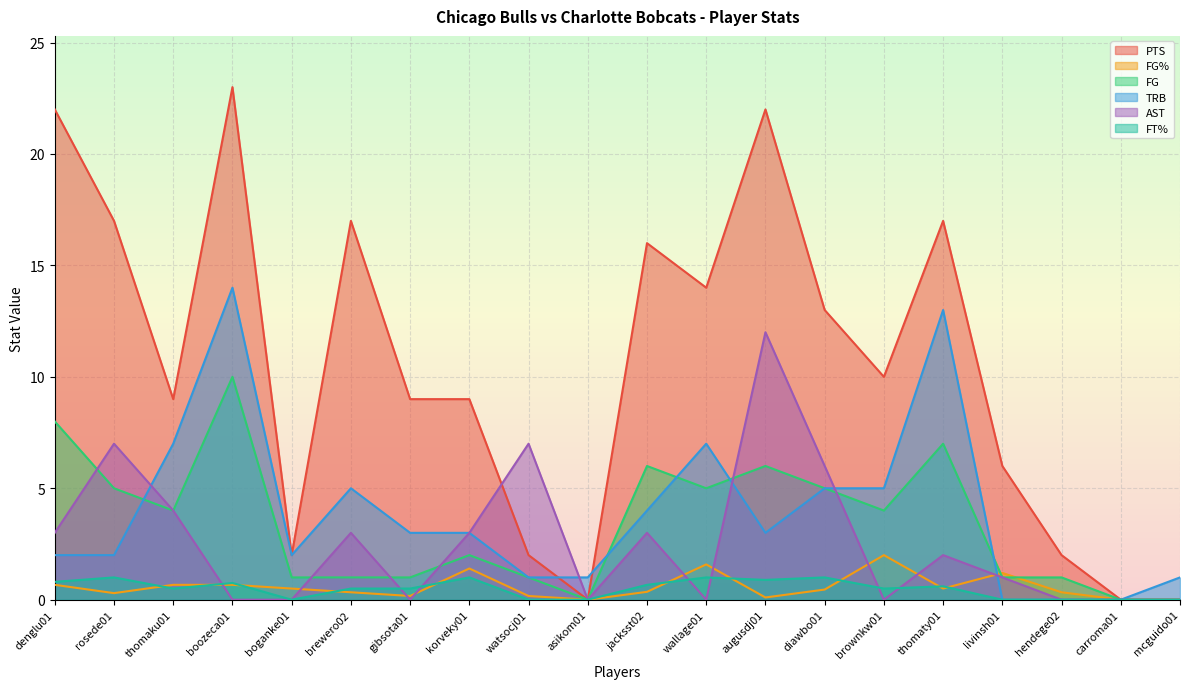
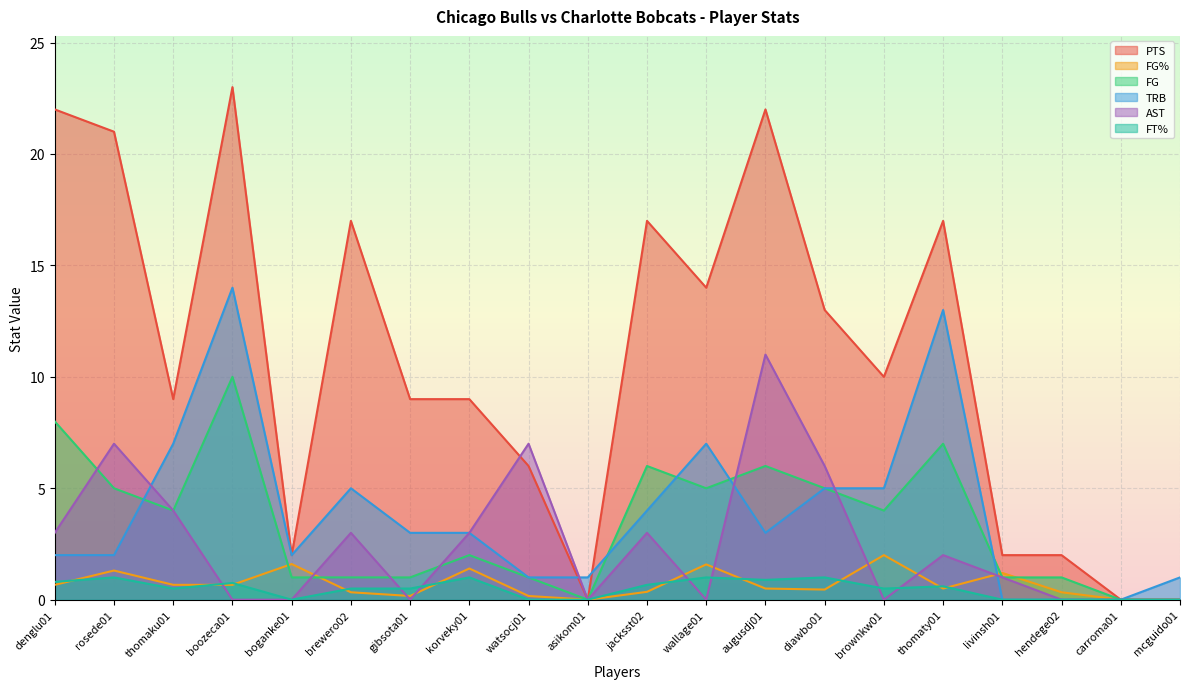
  {
    "PTS": {
      "denglu01": 22,
-     "rosede01": 17,
+     "rosede01": 21,
      "thomaku01": 9,
      "boozeca01": 23,
      "brewero02": 17,
      "gibsota01": 9,
      "korveky01": 9,
-     "watsocj01": 2,
-     "jacksst02": 16,
+     "watsocj01": 6,
+     "jacksst02": 17,
      "wallage01": 14,
      "augusdj01": 22,
      "diawbo01": 13,
      "brownkw01": 10,
      "thomaty01": 17,
-     "livinsh01": 6,
+     "livinsh01": 2,
      "hendege02": 2
    },
    "FG%": {
      "denglu01": 0.7,
-     "rosede01": 0.3,
+     "rosede01": 1.3,
      "thomaku01": 0.7,
-     "boganke01": 0.5,
+     "boganke01": 1.6,
      "brewero02": 0.3,
      "gibsota01": 0.2,
      "korveky01": 1.4,
      "watsocj01": 0.2,
      "jacksst02": 0.4,
      "wallage01": 1.6,
-     "augusdj01": 0.1,
+     "augusdj01": 0.5,
      "diawbo01": 0.5,
      "brownkw01": 2.0,
      "livinsh01": 1.2,
      "hendege02": 0.3
    },
    "AST": {
      "denglu01": 3,
      "rosede01": 7,
      "boozeca01": 0,
      "brewero02": 3,
      "gibsota01": 0,
      "watsocj01": 7,
      "jacksst02": 3,
      "wallage01": 0,
-     "augusdj01": 12,
+     "augusdj01": 11,
      "diawbo01": 6,
      "brownkw01": 0,
      "thomaty01": 2
    }
  }
